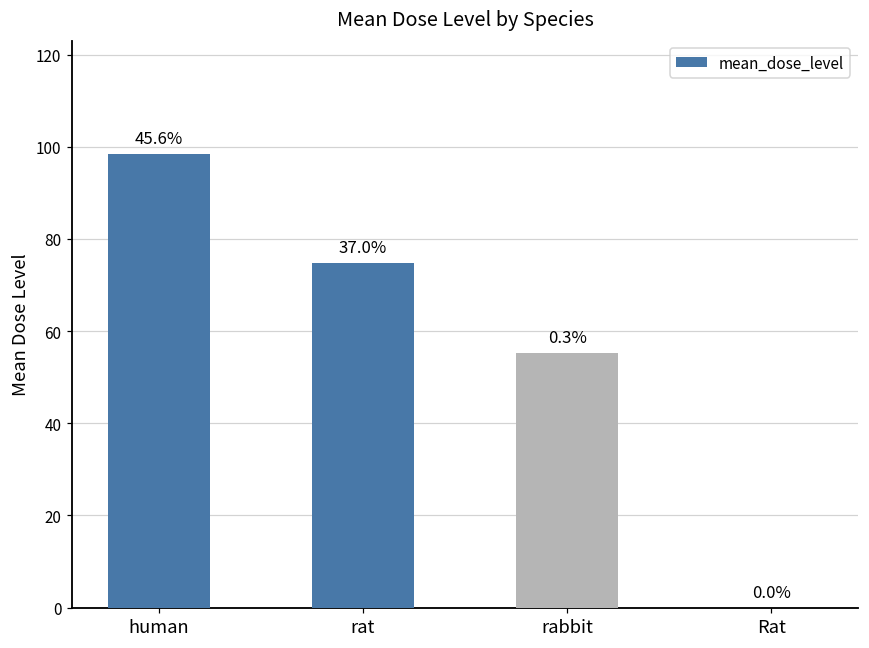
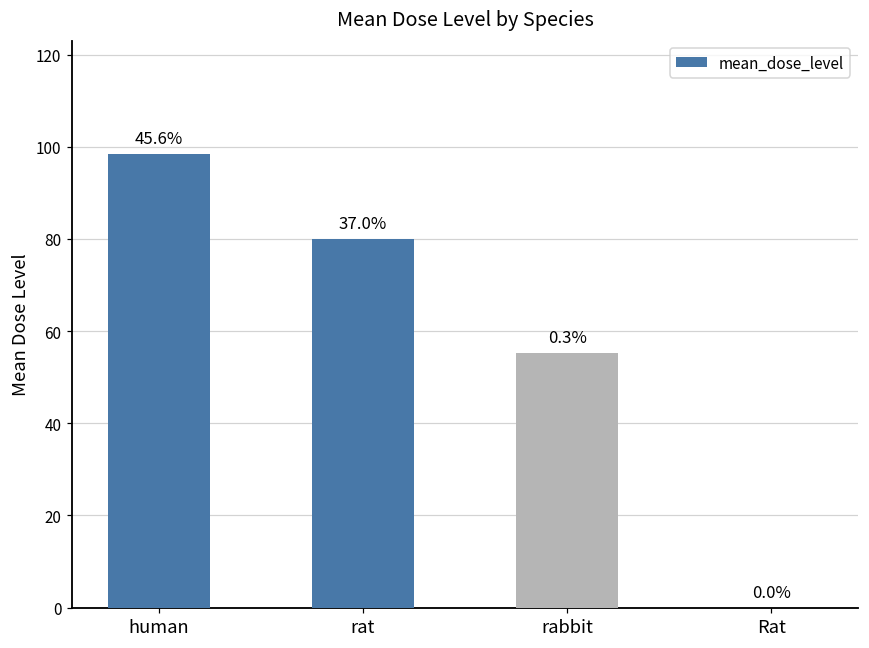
  {
-   "rat": 75
+   "rat": 80
  }
